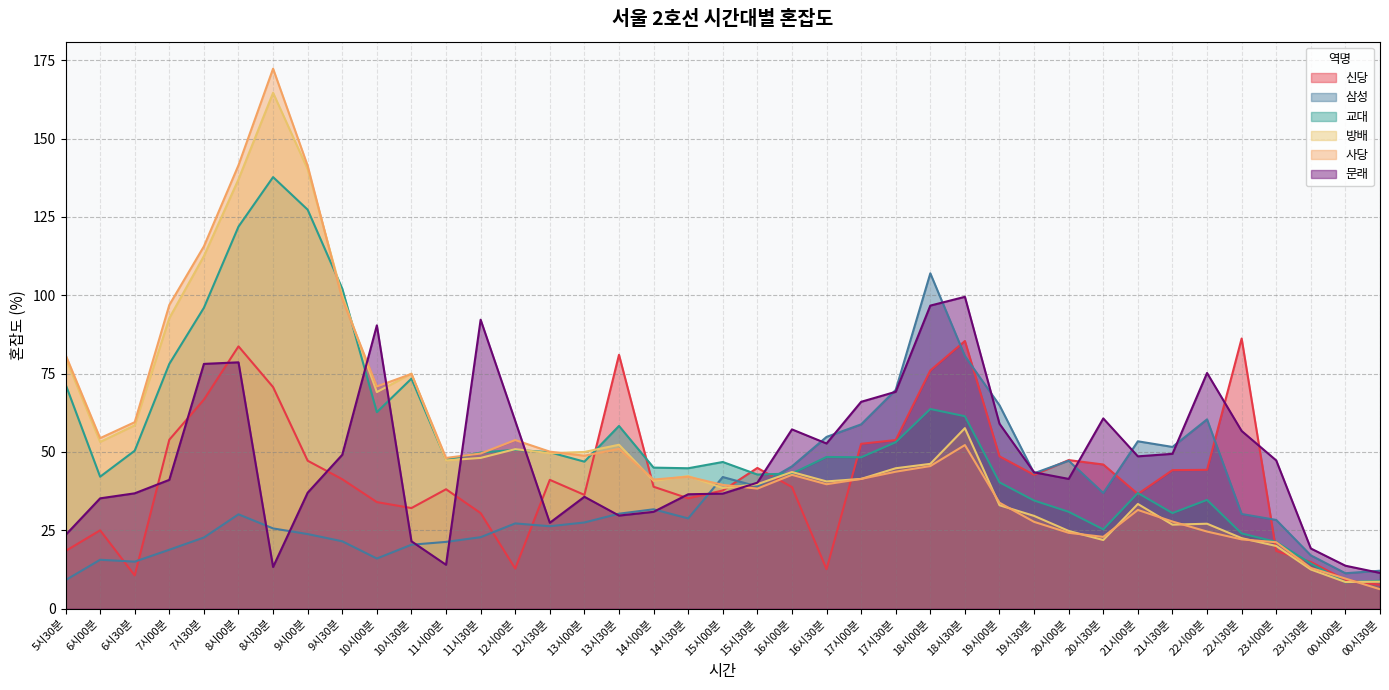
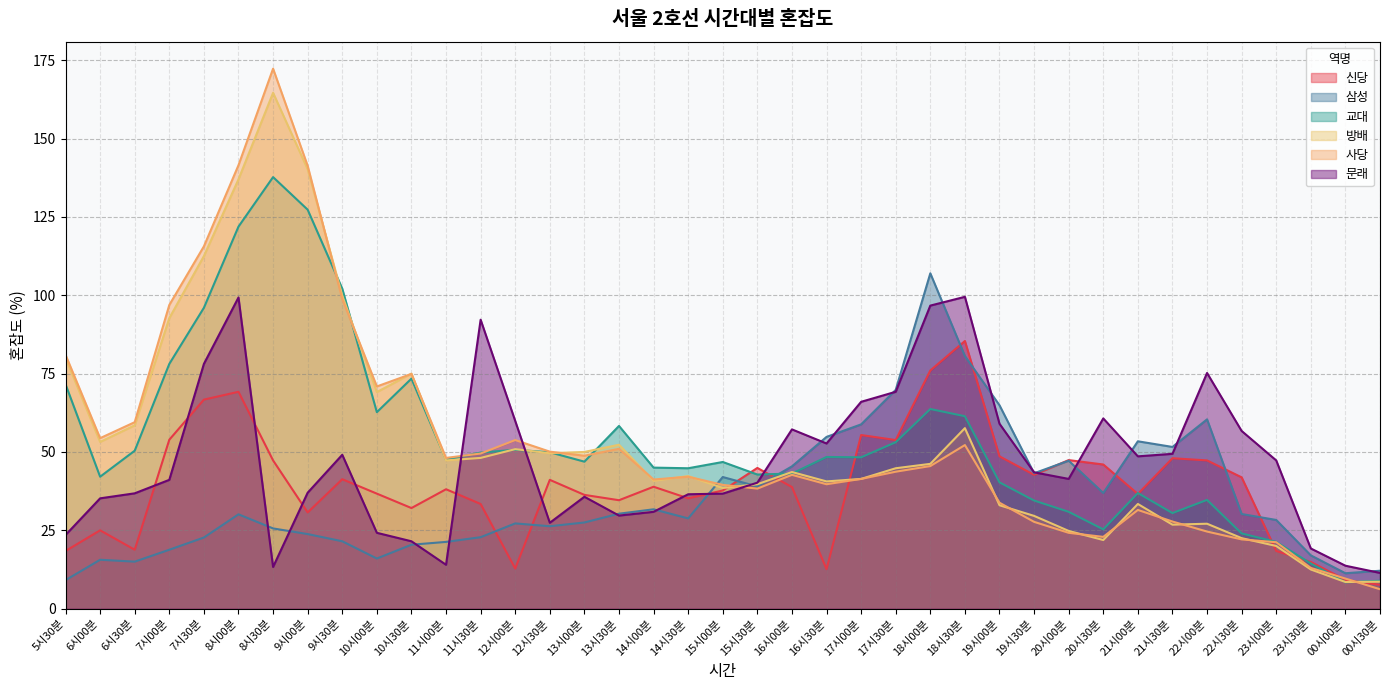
  {
    "신당": {
      "5시30분": 18,
      "6시00분": 25,
-     "6시30분": 11,
+     "6시30분": 19,
      "7시00분": 54,
      "7시30분": 67,
-     "8시00분": 84,
-     "8시30분": 71,
-     "9시00분": 47,
+     "8시00분": 69,
+     "8시30분": 47,
+     "9시00분": 31,
      "9시30분": 41,
-     "10시00분": 34,
+     "10시00분": 37,
      "10시30분": 32,
      "11시00분": 38,
-     "11시30분": 31,
+     "11시30분": 33,
      "12시00분": 13,
      "12시30분": 41,
-     "13시30분": 81,
+     "13시30분": 35,
      "14시00분": 39,
      "14시30분": 35,
      "15시30분": 45,
      "16시00분": 39,
      "16시30분": 13,
-     "17시00분": 53,
+     "17시00분": 55,
      "18시00분": 76,
      "18시30분": 85,
      "19시00분": 49,
      "20시30분": 46,
-     "21시30분": 44,
-     "22시00분": 44,
-     "22시30분": 86,
+     "21시30분": 48,
+     "22시00분": 47,
+     "22시30분": 42,
      "23시00분": 18,
      "00시30분": 8
    },
    "문래": {
      "5시30분": 24,
      "6시00분": 35,
      "6시30분": 37,
      "7시00분": 41,
      "7시30분": 78,
-     "8시00분": 79,
+     "8시00분": 99,
      "8시30분": 13,
      "9시00분": 37,
      "9시30분": 49,
-     "10시00분": 90,
+     "10시00분": 24,
      "10시30분": 22,
      "11시00분": 14,
      "11시30분": 92,
      "12시00분": 60,
      "12시30분": 27,
      "14시30분": 37,
      "15시00분": 37,
      "16시00분": 57,
      "16시30분": 53,
      "17시00분": 66,
      "18시00분": 97,
      "18시30분": 100,
      "19시00분": 59,
      "20시00분": 41,
      "20시30분": 61,
      "21시00분": 49,
      "21시30분": 49,
      "22시00분": 75,
      "22시30분": 57,
      "23시00분": 47,
      "23시30분": 19,
      "00시00분": 14
    }
  }
